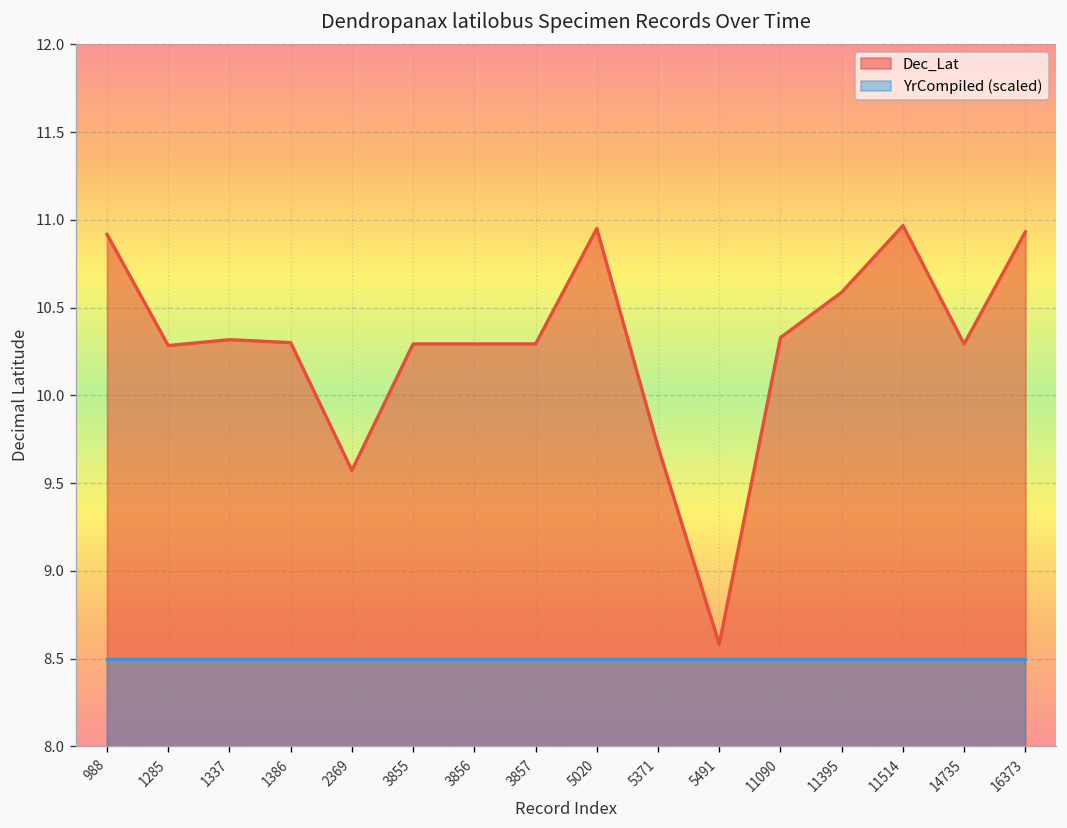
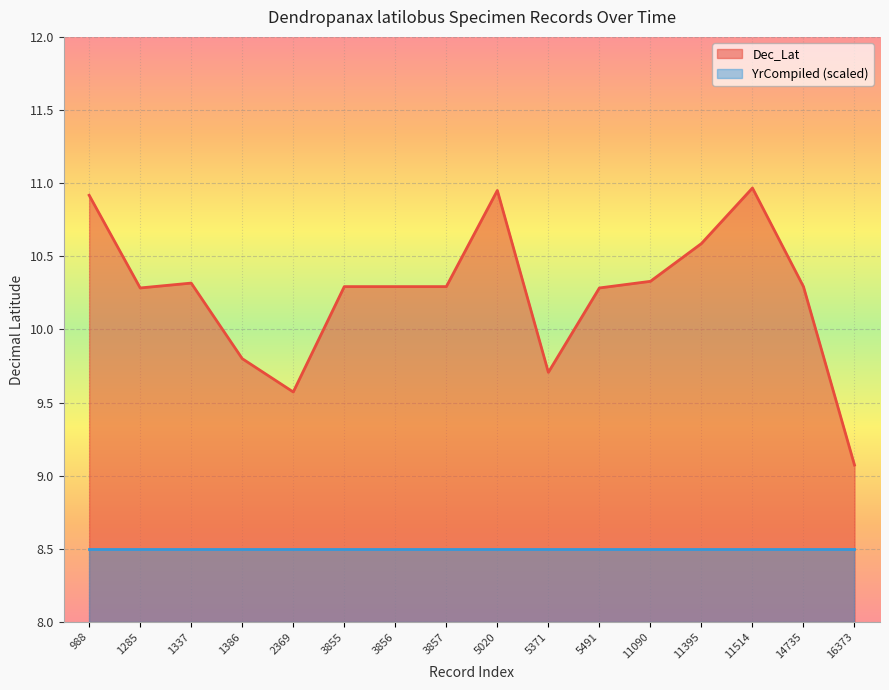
  {
    "Dec_Lat": {
      "988": 10.92,
      "1285": 10.28,
      "1337": 10.32,
-     "1386": 10.3,
+     "1386": 9.8,
      "2369": 9.57,
      "3855": 10.29,
      "3856": 10.29,
      "3857": 10.29,
      "5020": 10.95,
      "5371": 9.71,
-     "5491": 8.58,
+     "5491": 10.28,
      "11090": 10.33,
      "11395": 10.59,
      "11514": 10.97,
      "14735": 10.29,
-     "16373": 10.93
+     "16373": 9.07
    },
    "YrCompiled (scaled)": {
      "988": 8.50,
      "1285": 8.50,
      "1337": 8.50,
      "1386": 8.50,
      "2369": 8.50,
      "3855": 8.50,
      "3856": 8.50,
      "3857": 8.50,
      "5020": 8.50,
      "5371": 8.50,
      "5491": 8.50,
      "11090": 8.50,
      "11395": 8.50,
      "11514": 8.50,
      "14735": 8.50,
      "16373": 8.50
    }
  }
